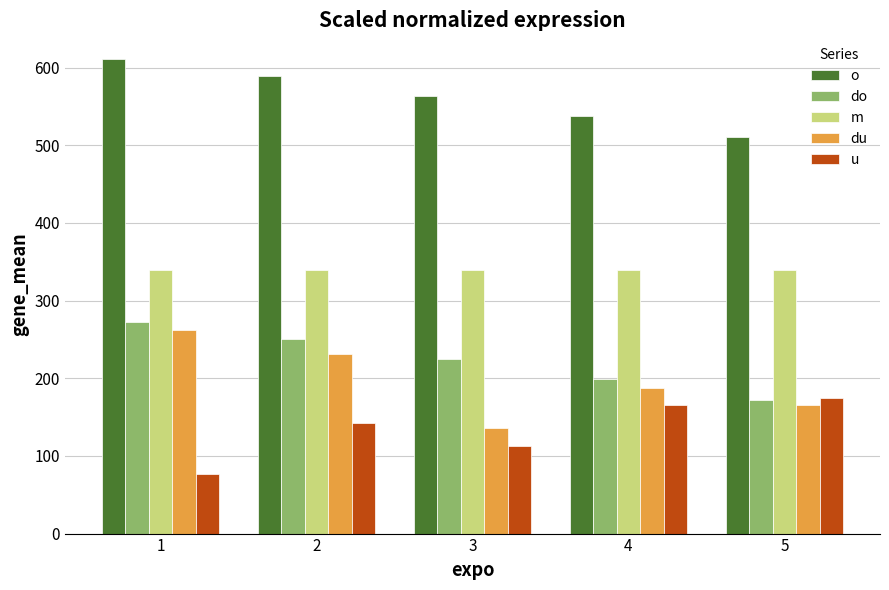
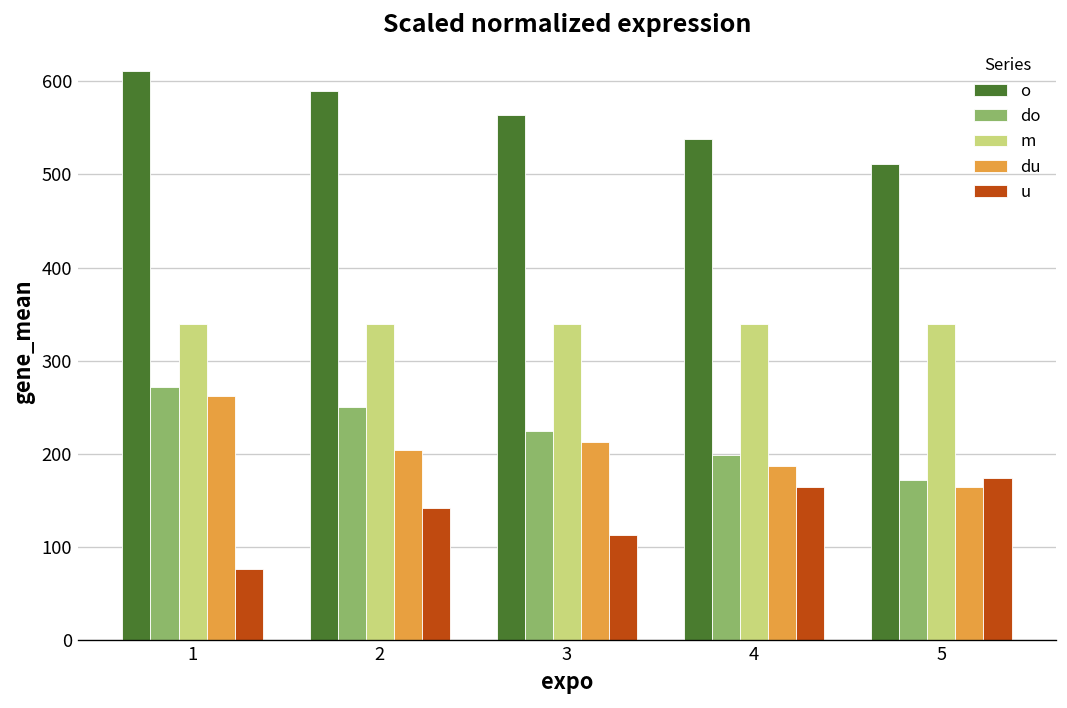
  {
    "o": {
      "1": 610,
      "2": 590,
      "3": 560,
      "4": 540,
      "5": 510
    },
    "do": {
      "1": 270,
      "2": 250,
      "3": 230,
      "4": 200,
      "5": 170
    },
    "m": {
      "1": 340,
      "2": 340,
      "3": 340,
      "4": 340,
      "5": 340
    },
    "du": {
      "1": 260,
-     "2": 230,
-     "3": 140,
+     "2": 200,
+     "3": 210,
      "4": 190,
      "5": 170
    },
    "u": {
      "1": 80,
      "2": 140,
      "3": 110,
      "4": 170,
      "5": 170
    }
  }
